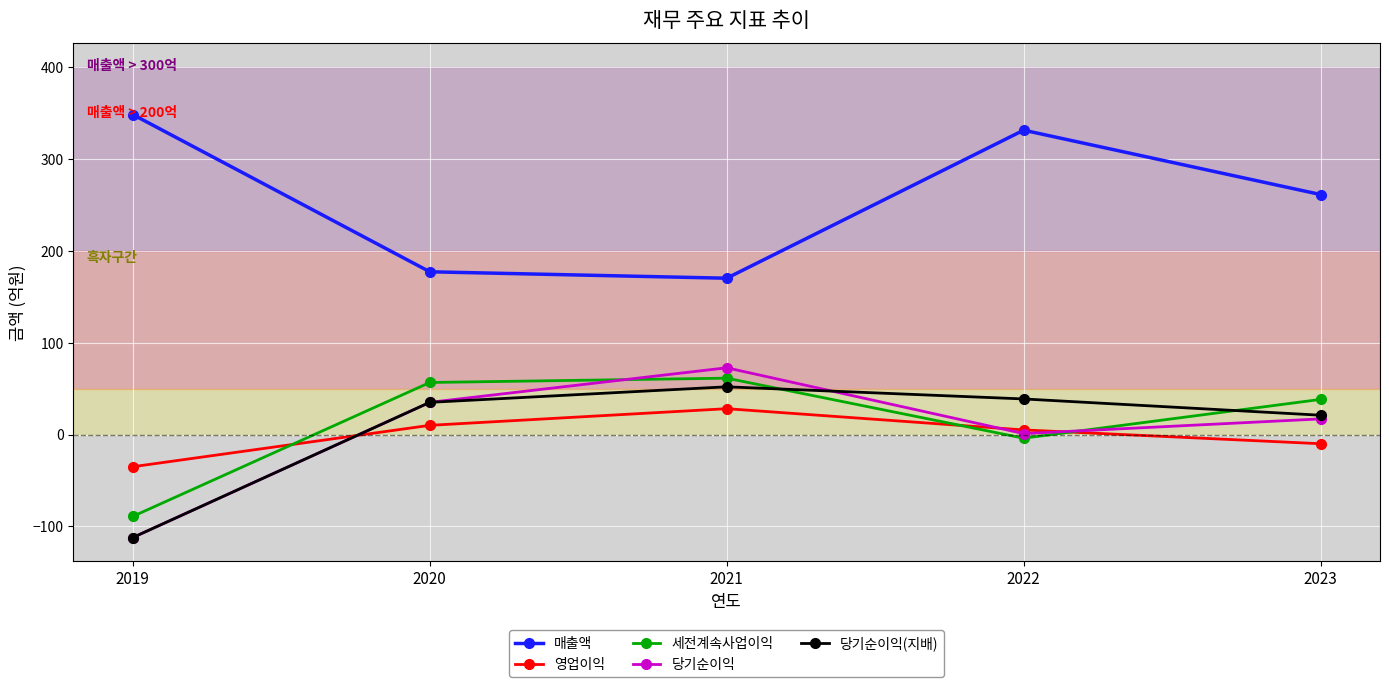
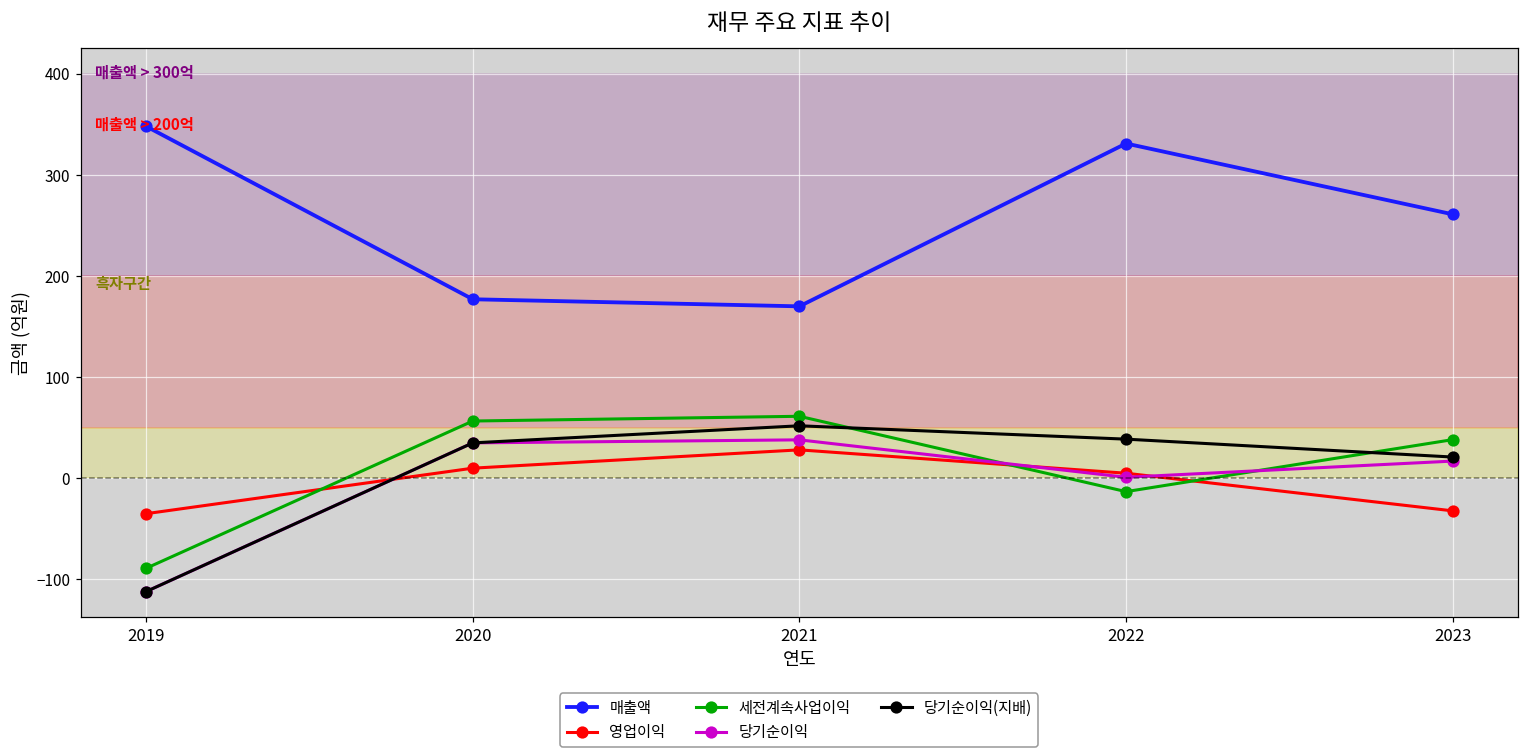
  {
    "매출액": {
      "2020": 180,
      "2021": 170,
      "2022": 330,
      "2023": 260
    },
    "영업이익": {
      "2019": -40,
      "2020": 10,
      "2021": 30,
      "2022": 10,
-     "2023": -10
+     "2023": -30
    },
    "세전계속사업이익": {
      "2019": -90,
      "2020": 60,
      "2021": 60,
-     "2022": 0,
+     "2022": -10,
      "2023": 40
    },
    "당기순이익": {
-     "2021": 70,
+     "2021": 40,
      "2022": 0,
      "2023": 20
    },
    "당기순이익(지배)": {
      "2021": 50,
      "2022": 40,
      "2023": 20
    }
  }
